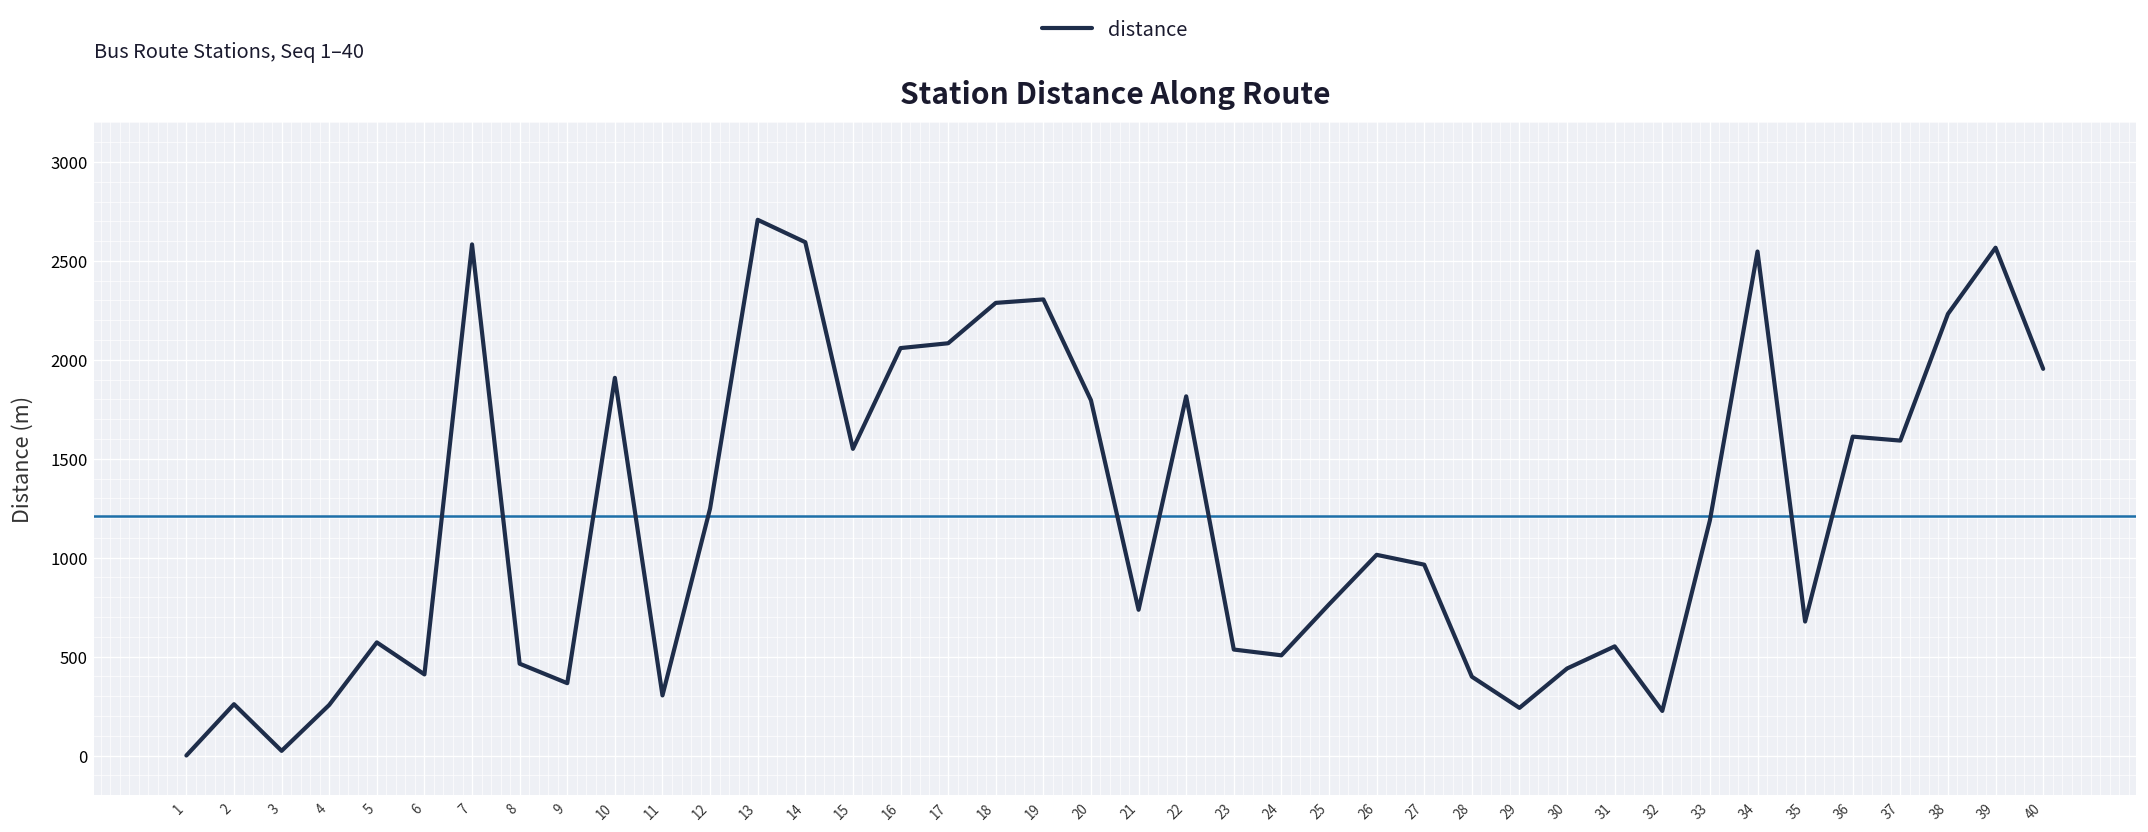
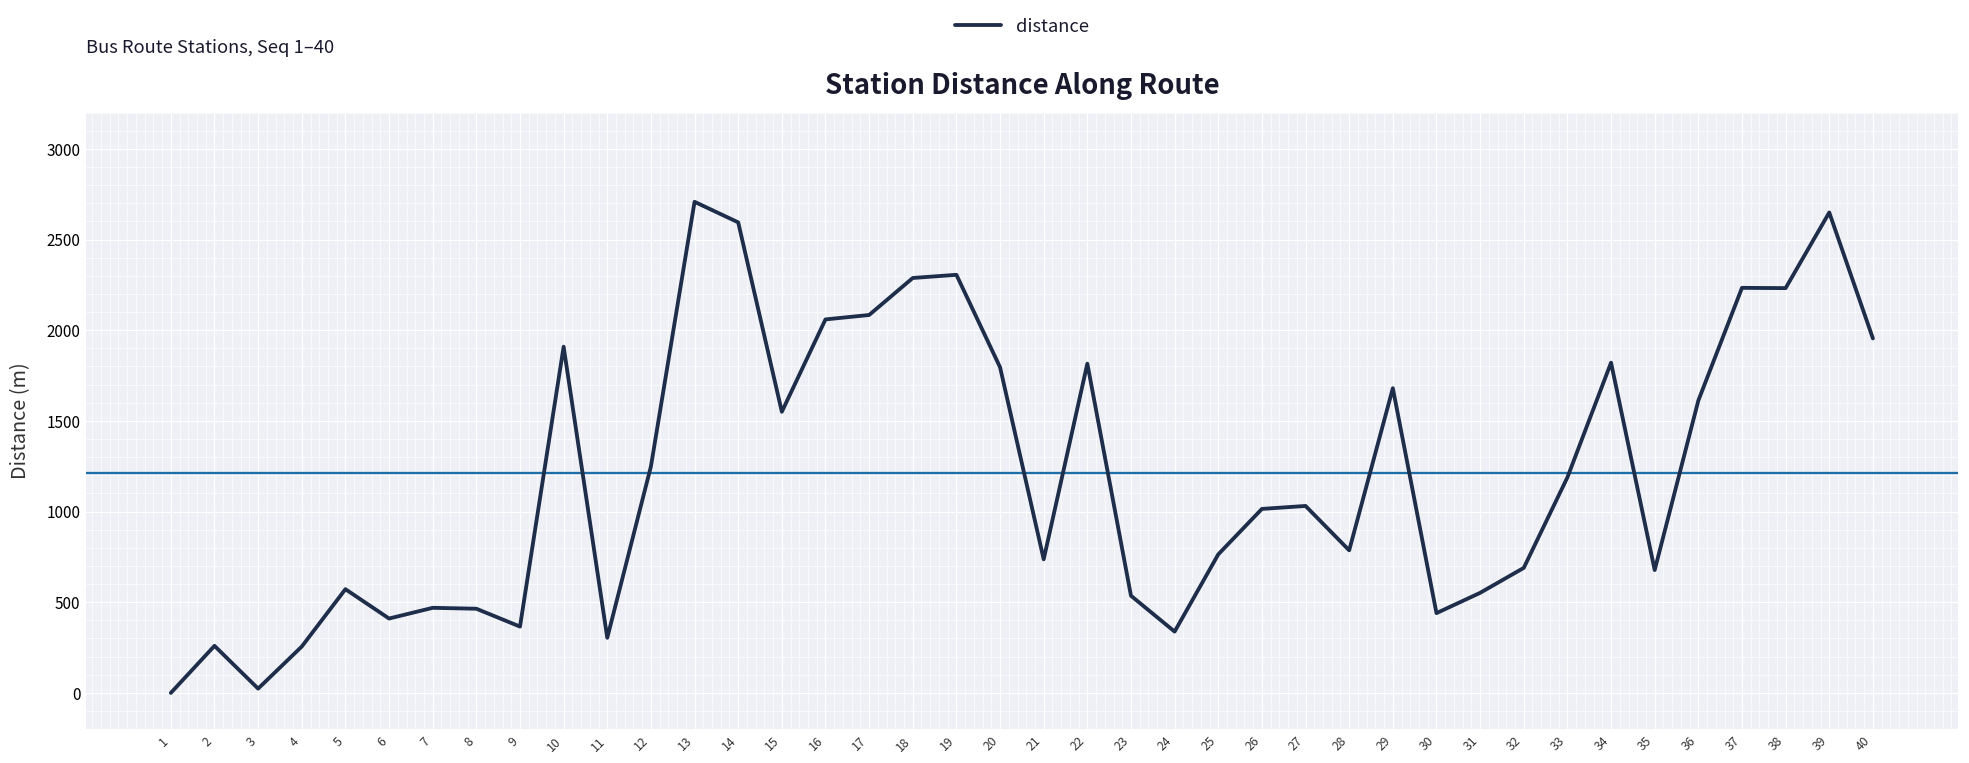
  {
    "1": 0,
    "2": 260,
    "3": 20,
    "4": 260,
    "5": 570,
    "6": 410,
-   "7": 2580,
+   "7": 470,
    "8": 460,
    "9": 370,
    "10": 1910,
    "11": 300,
    "12": 1250,
    "13": 2710,
    "14": 2590,
    "15": 1550,
    "16": 2060,
    "17": 2080,
    "18": 2290,
    "19": 2310,
    "20": 1800,
    "21": 740,
    "22": 1820,
    "23": 540,
-   "24": 510,
+   "24": 340,
    "25": 760,
    "26": 1010,
-   "27": 960,
-   "28": 400,
-   "29": 240,
+   "27": 1030,
+   "28": 790,
+   "29": 1680,
    "30": 440,
    "31": 550,
-   "32": 230,
+   "32": 690,
    "33": 1190,
-   "34": 2550,
+   "34": 1820,
    "35": 680,
    "36": 1610,
-   "37": 1590,
+   "37": 2230,
    "38": 2230,
-   "39": 2570,
+   "39": 2650,
    "40": 1950
  }
